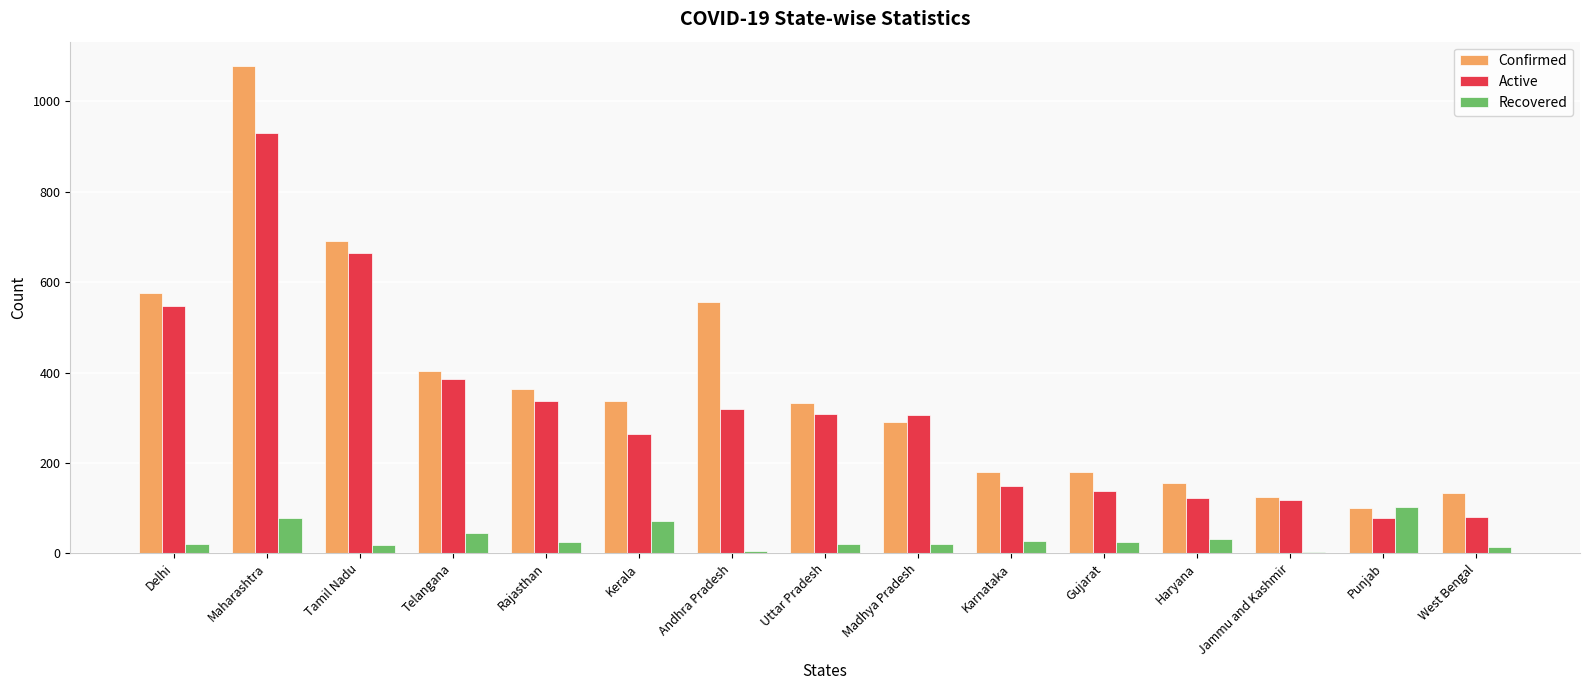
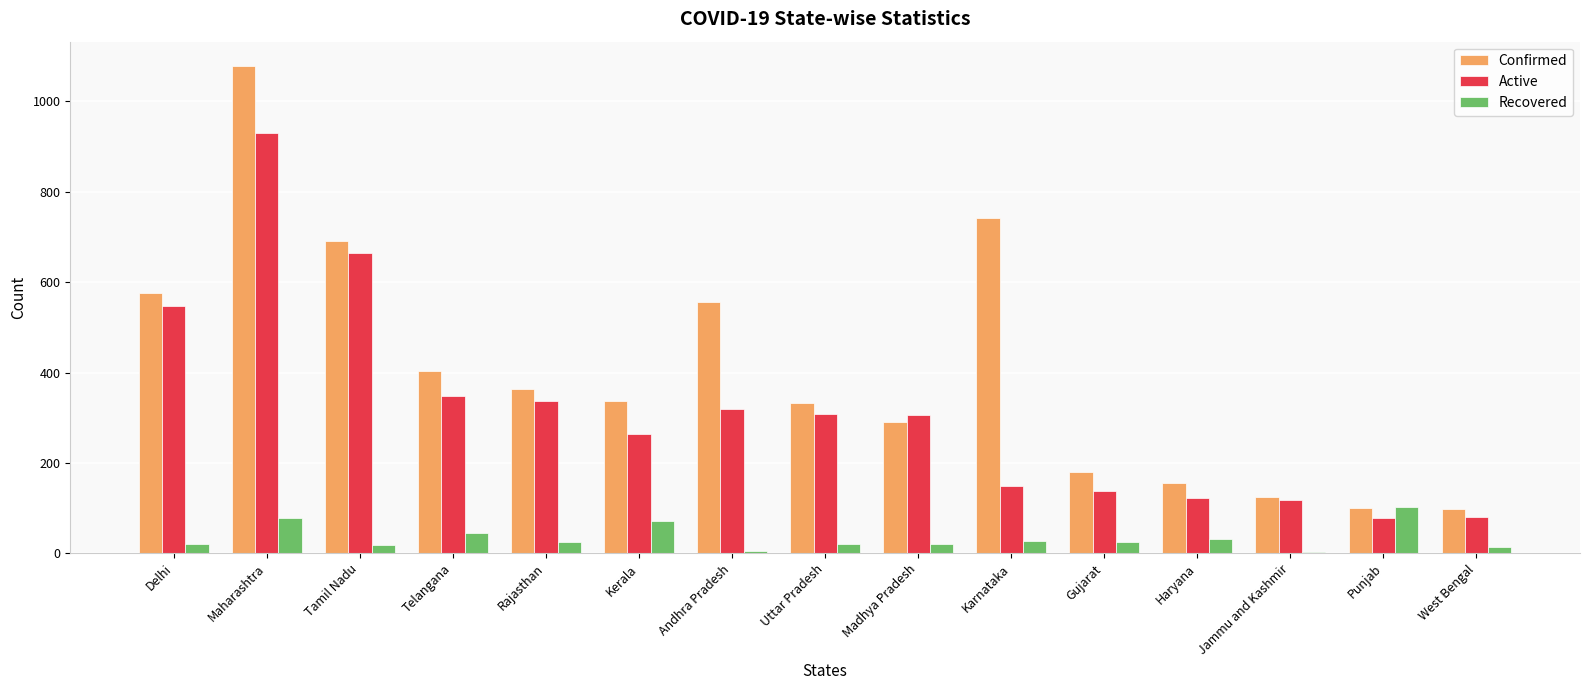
  {
    "Confirmed": {
      "Delhi": 580,
      "Maharashtra": 1080,
      "Tamil Nadu": 690,
      "Telangana": 400,
      "Rajasthan": 360,
      "Kerala": 340,
      "Andhra Pradesh": 560,
      "Uttar Pradesh": 330,
      "Madhya Pradesh": 290,
-     "Karnataka": 180,
+     "Karnataka": 740,
      "Gujarat": 180,
      "Haryana": 160,
      "Jammu and Kashmir": 130,
      "Punjab": 100,
-     "West Bengal": 130
+     "West Bengal": 100
    },
    "Active": {
      "Delhi": 550,
      "Maharashtra": 930,
      "Tamil Nadu": 660,
-     "Telangana": 390,
+     "Telangana": 350,
      "Rajasthan": 340,
      "Kerala": 260,
      "Andhra Pradesh": 320,
      "Uttar Pradesh": 310,
      "Madhya Pradesh": 310,
      "Karnataka": 150,
      "Gujarat": 140,
      "Haryana": 120,
      "Jammu and Kashmir": 120,
      "Punjab": 80,
      "West Bengal": 80
    },
    "Recovered": {
      "Delhi": 20,
      "Maharashtra": 80,
      "Tamil Nadu": 20,
      "Telangana": 50,
      "Rajasthan": 30,
      "Kerala": 70,
      "Andhra Pradesh": 10,
      "Uttar Pradesh": 20,
      "Madhya Pradesh": 20,
      "Karnataka": 30,
      "Gujarat": 30,
      "Haryana": 30,
      "Punjab": 100,
      "West Bengal": 10
    }
  }
